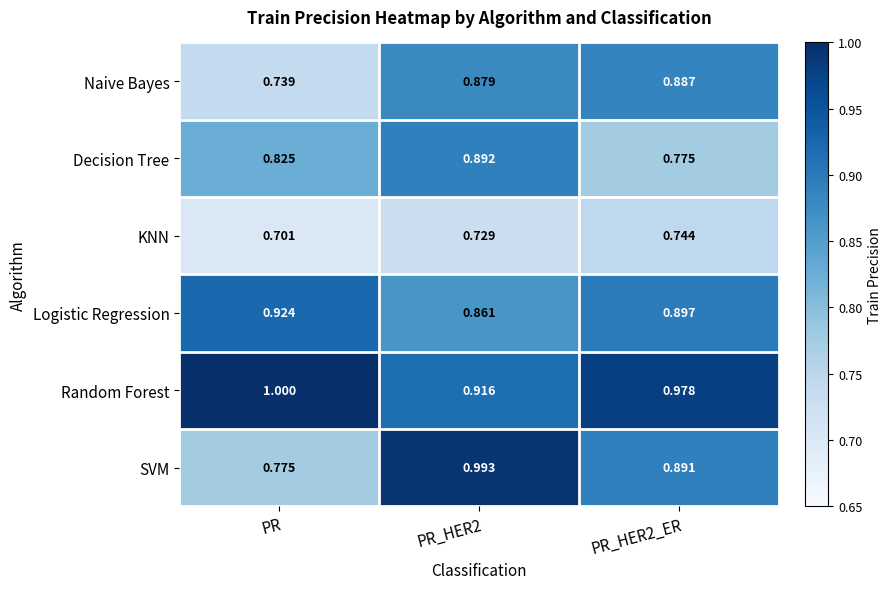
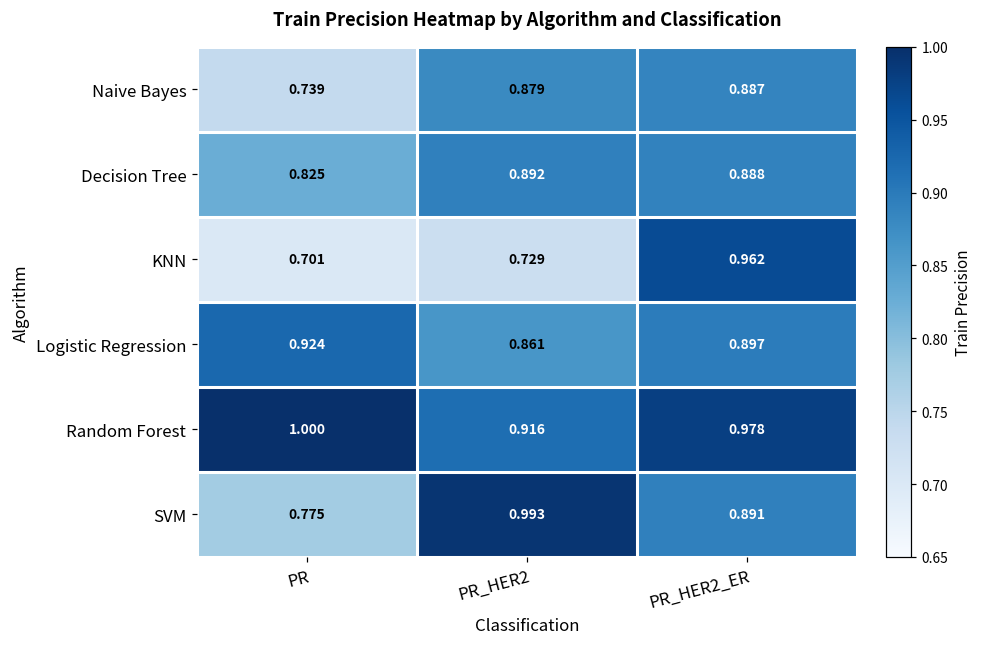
  {
    "Naive Bayes": {
      "PR": 0.739,
      "PR_HER2": 0.879,
      "PR_HER2_ER": 0.887
    },
    "Decision Tree": {
      "PR": 0.825,
      "PR_HER2": 0.892,
-     "PR_HER2_ER": 0.775
+     "PR_HER2_ER": 0.888
    },
    "KNN": {
      "PR": 0.701,
      "PR_HER2": 0.729,
-     "PR_HER2_ER": 0.744
+     "PR_HER2_ER": 0.962
    },
    "Logistic Regression": {
      "PR": 0.924,
      "PR_HER2": 0.861,
      "PR_HER2_ER": 0.897
    },
    "Random Forest": {
      "PR": 1.000,
      "PR_HER2": 0.916,
      "PR_HER2_ER": 0.978
    },
    "SVM": {
      "PR": 0.775,
      "PR_HER2": 0.993,
      "PR_HER2_ER": 0.891
    }
  }
